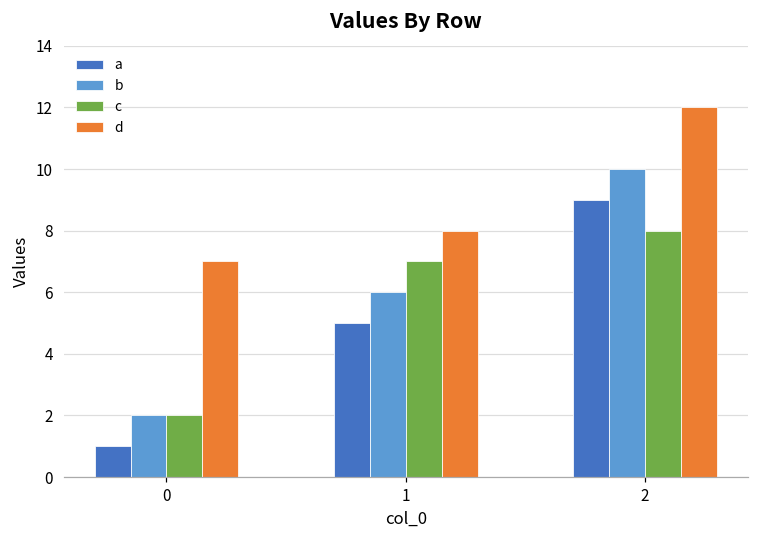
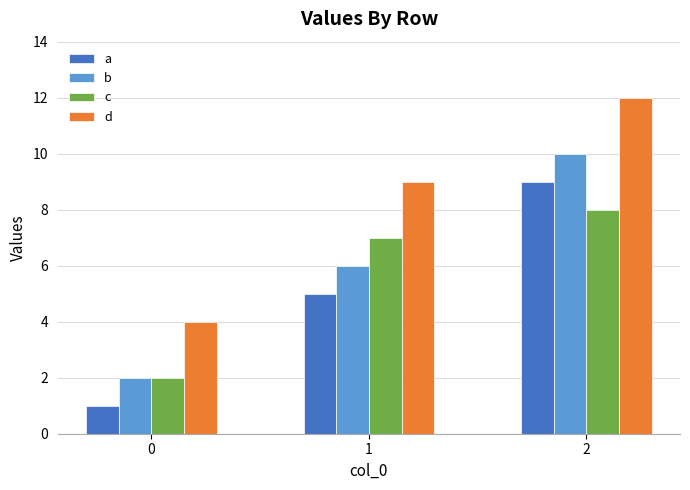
  {
    "c": {
      "0": 2,
      "1": 7,
      "2": 8
    },
    "d": {
-     "0": 7,
-     "1": 8,
+     "0": 4,
+     "1": 9,
      "2": 12
    }
  }
